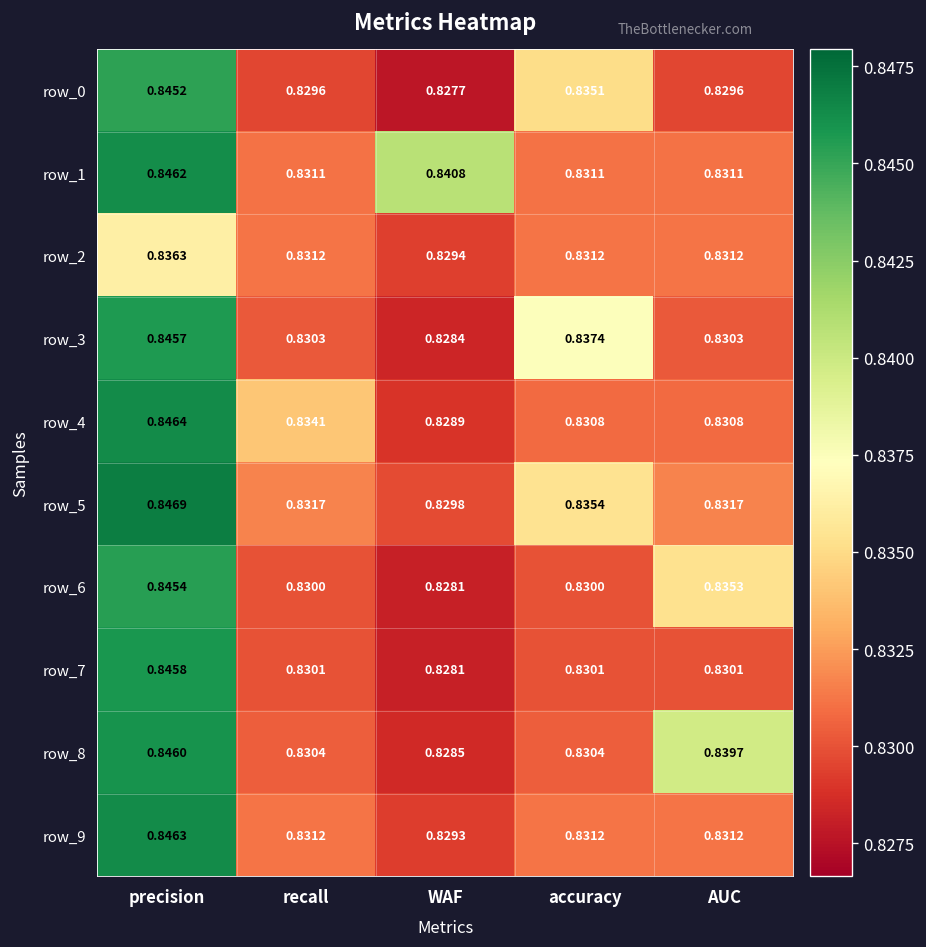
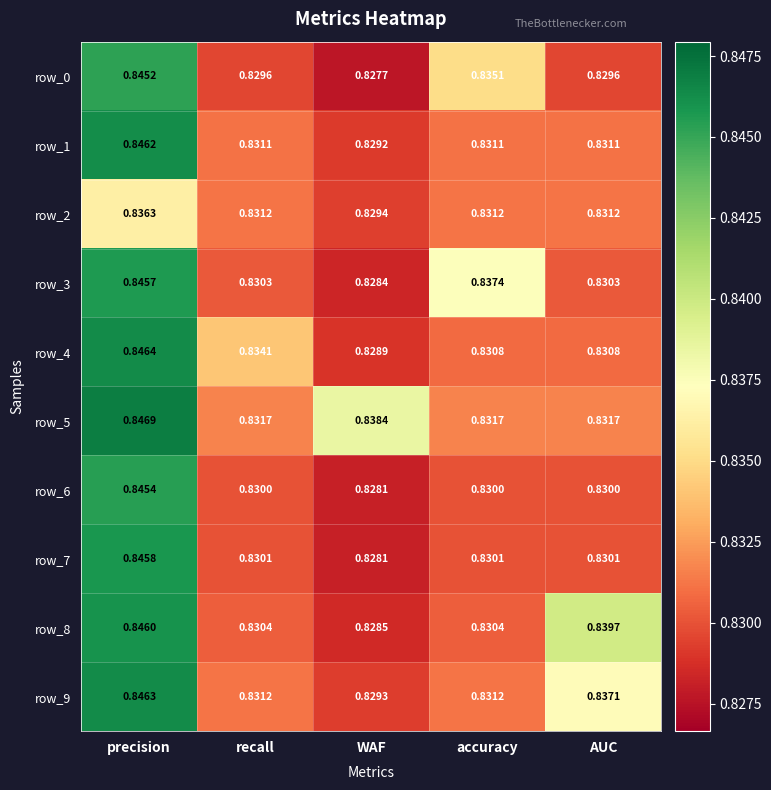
  {
    "row_0": {
      "precision": 0.8452,
      "recall": 0.8296,
      "WAF": 0.8277,
      "accuracy": 0.8351,
      "AUC": 0.8296
    },
    "row_1": {
      "precision": 0.8462,
      "recall": 0.8311,
-     "WAF": 0.8408,
+     "WAF": 0.8292,
      "accuracy": 0.8311,
      "AUC": 0.8311
    },
    "row_2": {
      "precision": 0.8363,
      "recall": 0.8312,
      "WAF": 0.8294,
      "accuracy": 0.8312,
      "AUC": 0.8312
    },
    "row_3": {
      "precision": 0.8457,
      "recall": 0.8303,
      "WAF": 0.8284,
      "accuracy": 0.8374,
      "AUC": 0.8303
    },
    "row_4": {
      "precision": 0.8464,
      "recall": 0.8341,
      "WAF": 0.8289,
      "accuracy": 0.8308,
      "AUC": 0.8308
    },
    "row_5": {
      "precision": 0.8469,
      "recall": 0.8317,
-     "WAF": 0.8298,
-     "accuracy": 0.8354,
+     "WAF": 0.8384,
+     "accuracy": 0.8317,
      "AUC": 0.8317
    },
    "row_6": {
      "precision": 0.8454,
      "recall": 0.8300,
      "WAF": 0.8281,
      "accuracy": 0.8300,
-     "AUC": 0.8353
+     "AUC": 0.8300
    },
    "row_7": {
      "precision": 0.8458,
      "recall": 0.8301,
      "WAF": 0.8281,
      "accuracy": 0.8301,
      "AUC": 0.8301
    },
    "row_8": {
      "precision": 0.8460,
      "recall": 0.8304,
      "WAF": 0.8285,
      "accuracy": 0.8304,
      "AUC": 0.8397
    },
    "row_9": {
      "precision": 0.8463,
      "recall": 0.8312,
      "WAF": 0.8293,
      "accuracy": 0.8312,
-     "AUC": 0.8312
+     "AUC": 0.8371
    }
  }
